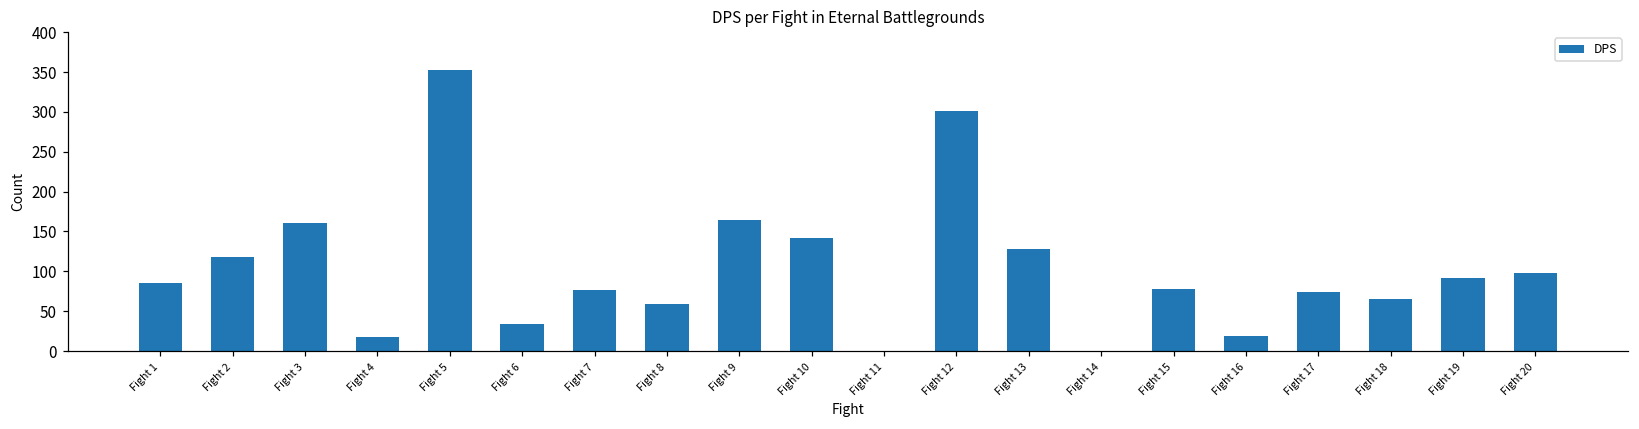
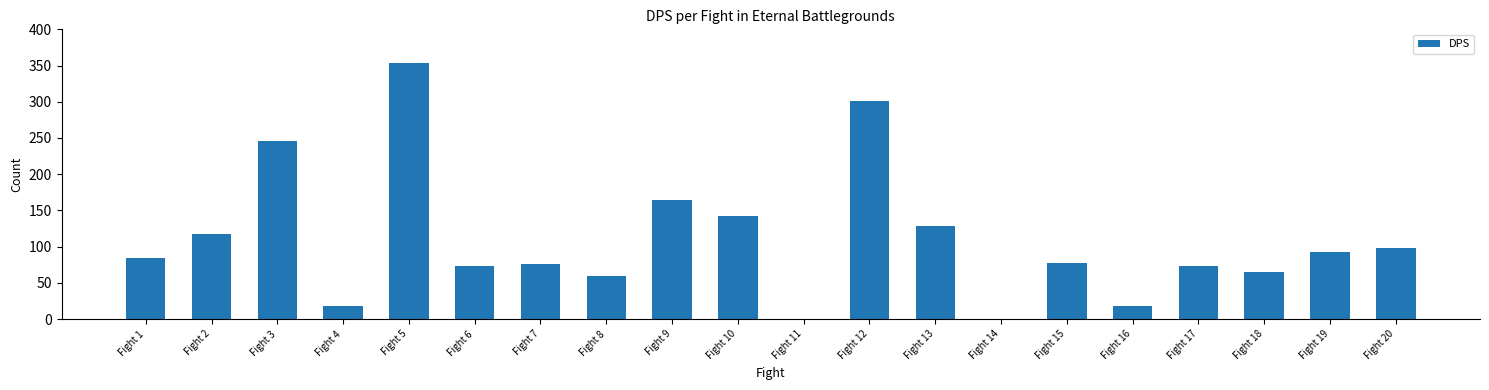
  {
    "Fight 1": 90,
    "Fight 2": 120,
-   "Fight 3": 160,
+   "Fight 3": 250,
    "Fight 4": 20,
    "Fight 5": 350,
-   "Fight 6": 30,
+   "Fight 6": 70,
    "Fight 7": 80,
    "Fight 8": 60,
    "Fight 9": 160,
    "Fight 10": 140,
    "Fight 11": 0,
    "Fight 12": 300,
    "Fight 13": 130,
    "Fight 14": 0,
    "Fight 15": 80,
    "Fight 16": 20,
    "Fight 17": 70,
    "Fight 18": 70,
    "Fight 19": 90,
    "Fight 20": 100
  }
